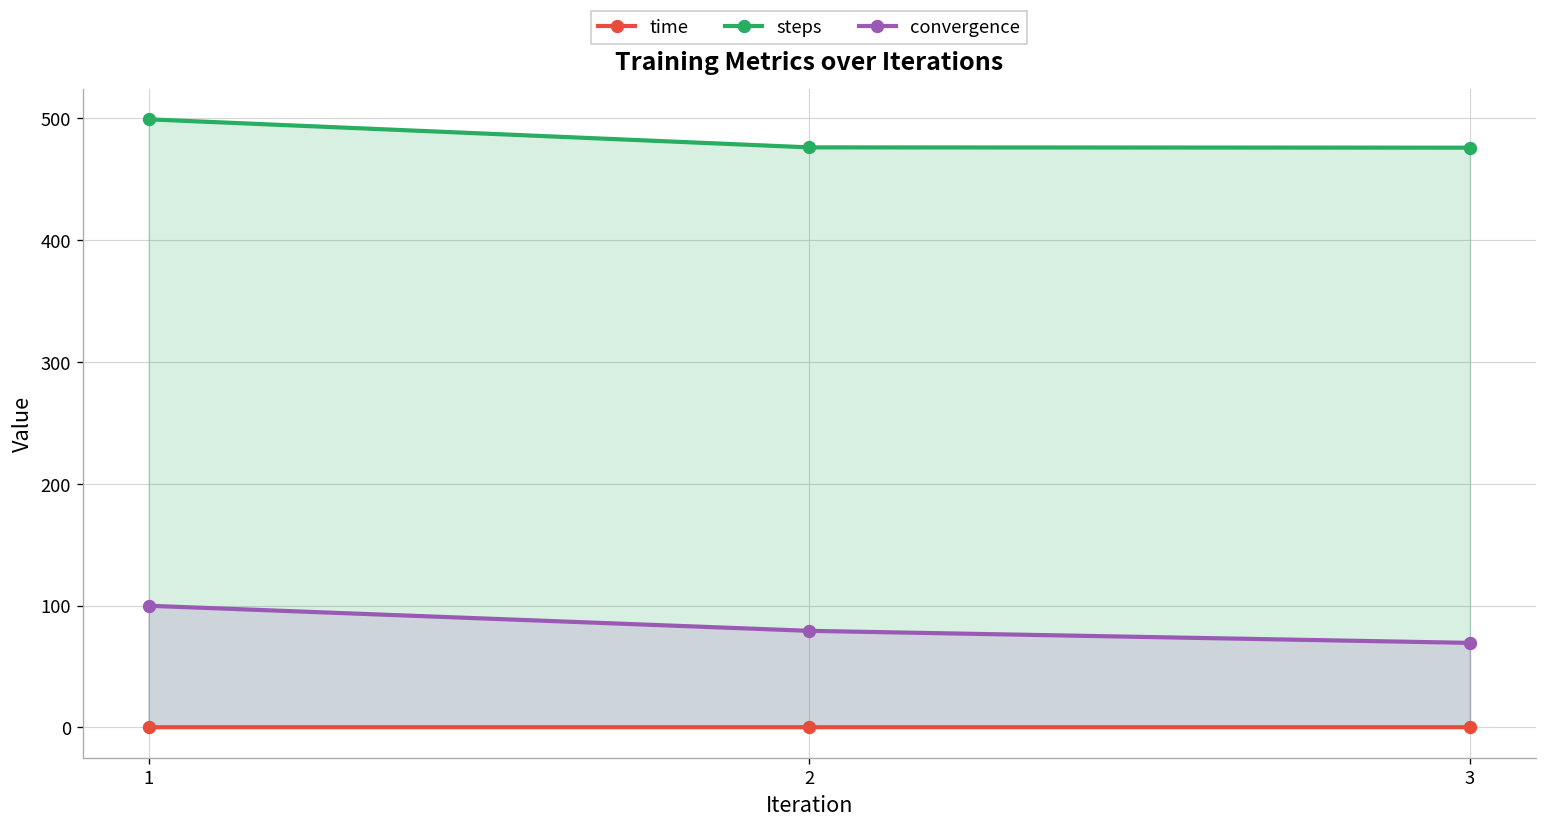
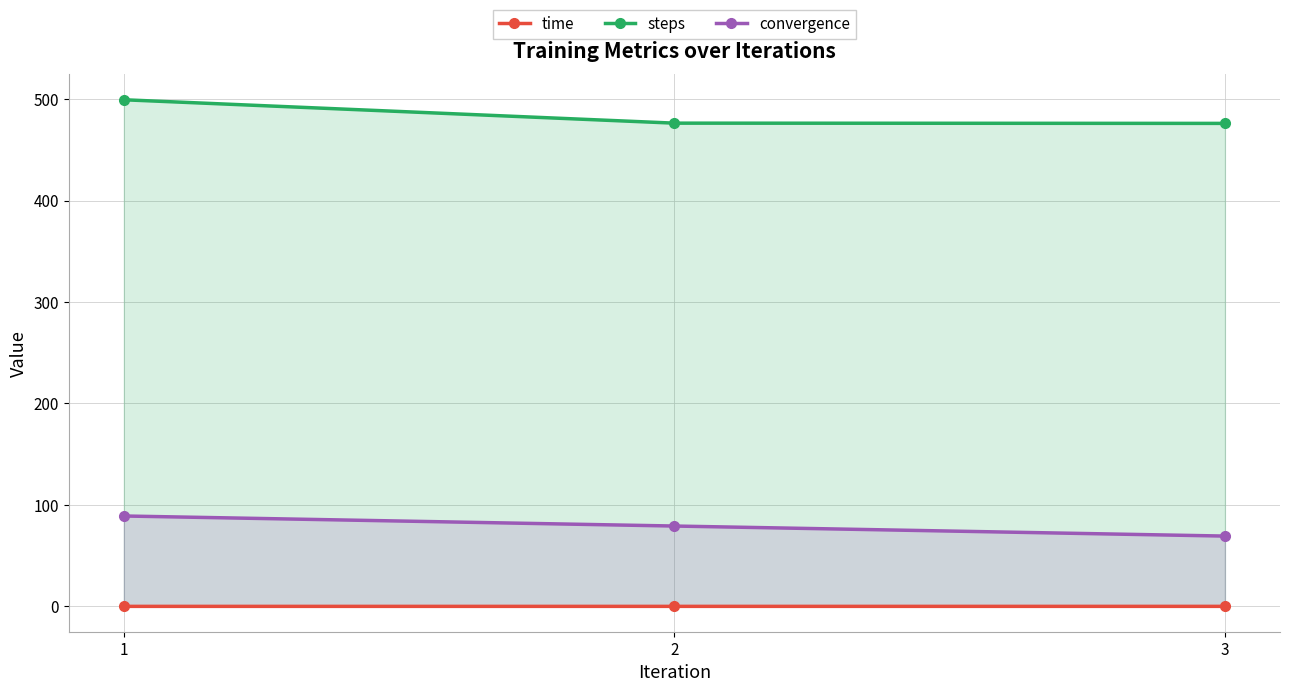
  {
    "time": {
      "1": 0,
      "2": 0,
      "3": 0
    },
    "steps": {
      "1": 499,
      "2": 476,
      "3": 476
    },
    "convergence": {
-     "1": 100,
+     "1": 89,
      "2": 79,
      "3": 69
    }
  }
